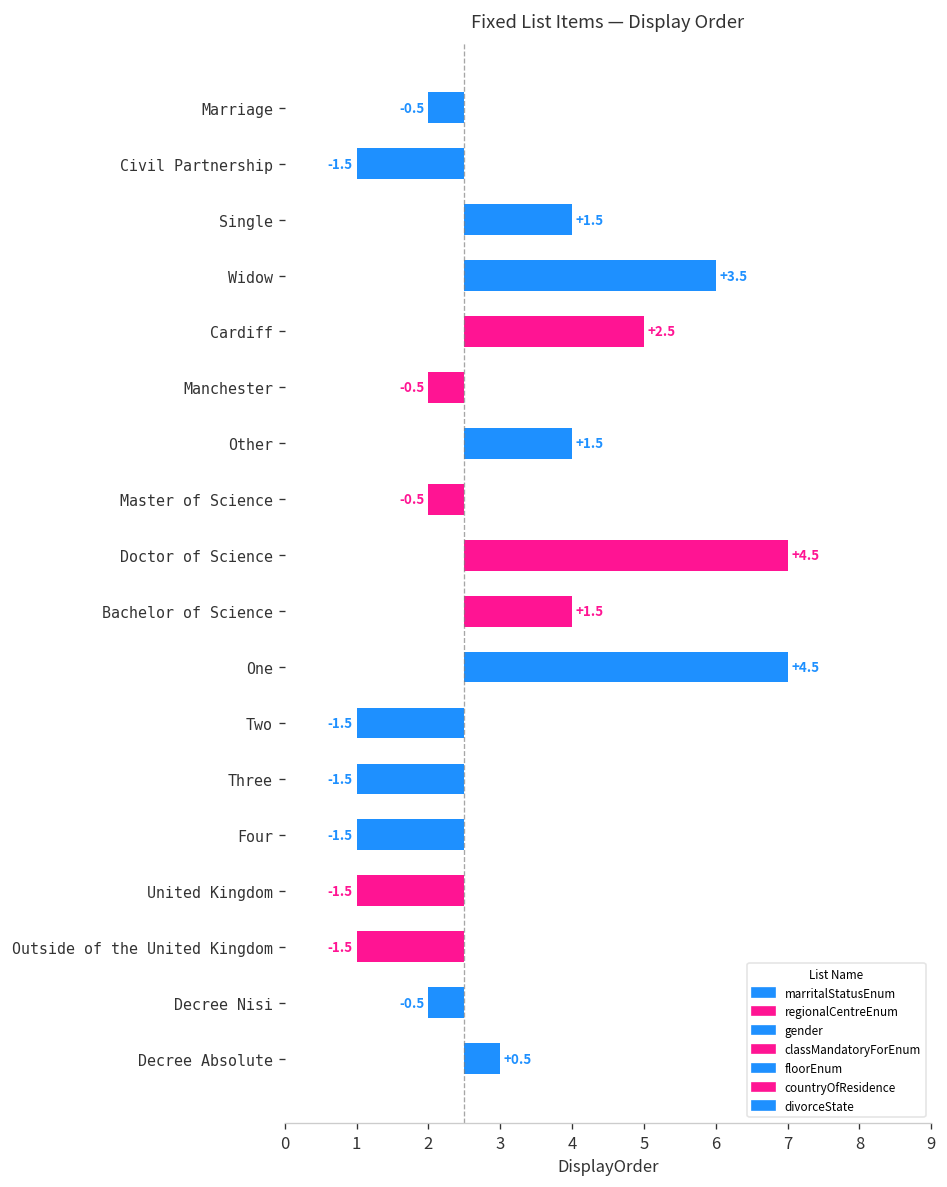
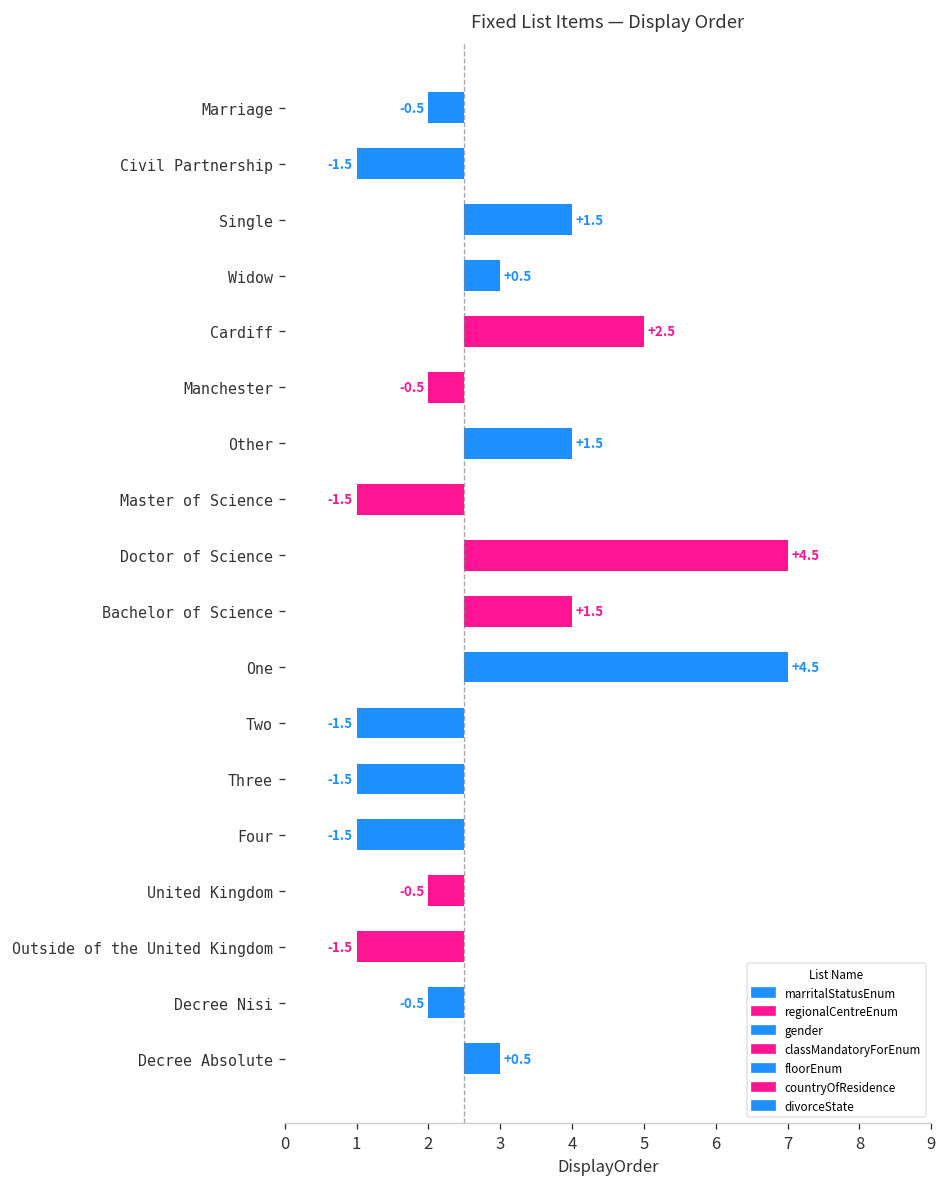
  {
    "Marriage": "-0.5",
    "Civil Partnership": "-1.5",
    "Single": "+1.5",
-   "Widow": "+3.5",
+   "Widow": "+0.5",
    "Cardiff": "+2.5",
    "Manchester": "-0.5",
    "Other": "+1.5",
-   "Master of Science": "-0.5",
+   "Master of Science": "-1.5",
    "Doctor of Science": "+4.5",
    "Bachelor of Science": "+1.5",
    "One": "+4.5",
    "Two": "-1.5",
    "Three": "-1.5",
    "Four": "-1.5",
-   "United Kingdom": "-1.5",
+   "United Kingdom": "-0.5",
    "Outside of the United Kingdom": "-1.5",
    "Decree Nisi": "-0.5",
    "Decree Absolute": "+0.5"
  }
